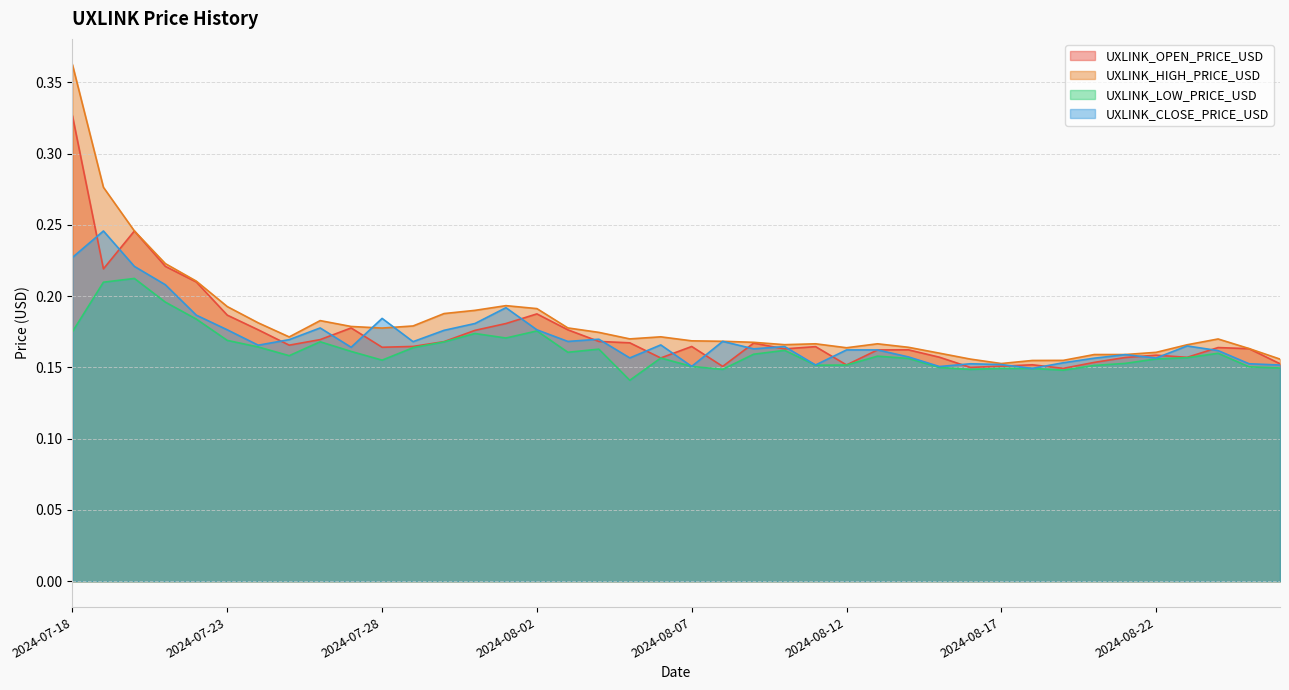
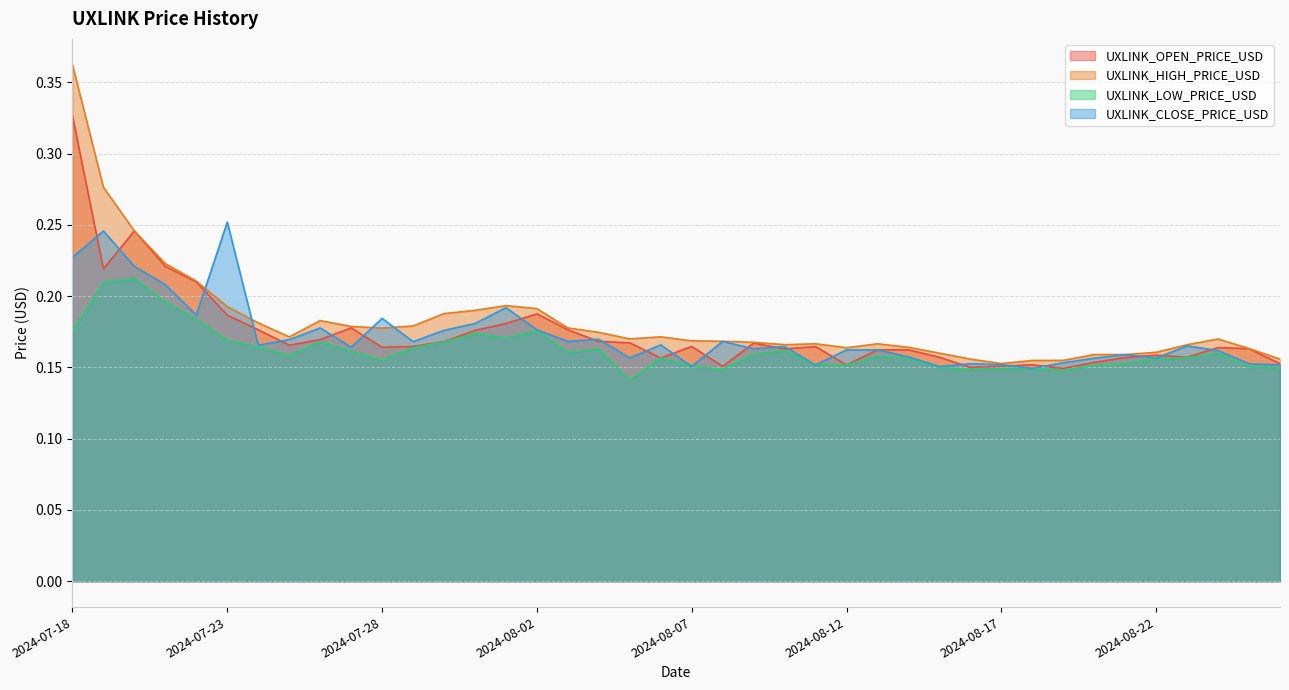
  {
    "UXLINK_LOW_PRICE_USD": {
      "2024-07-18": 0.175,
      "2024-07-23": 0.169,
      "2024-07-28": 0.155
    },
    "UXLINK_CLOSE_PRICE_USD": {
      "2024-07-18": 0.227,
-     "2024-07-23": 0.176,
+     "2024-07-23": 0.252,
      "2024-07-28": 0.184
    }
  }
